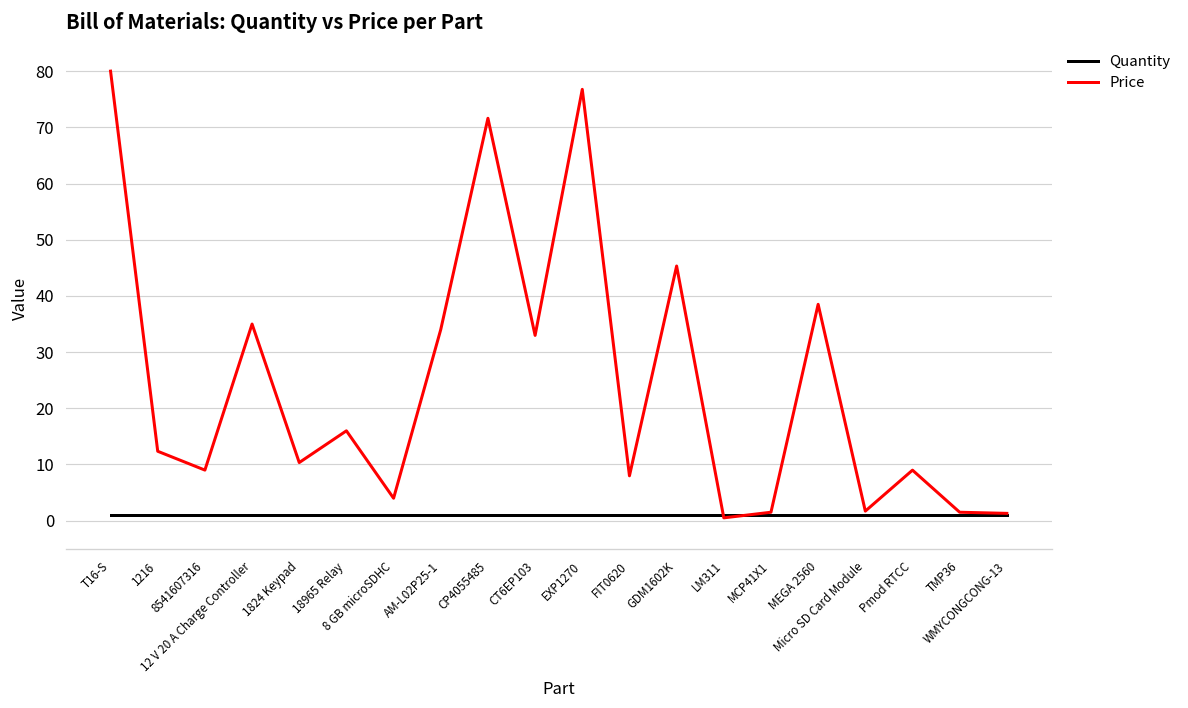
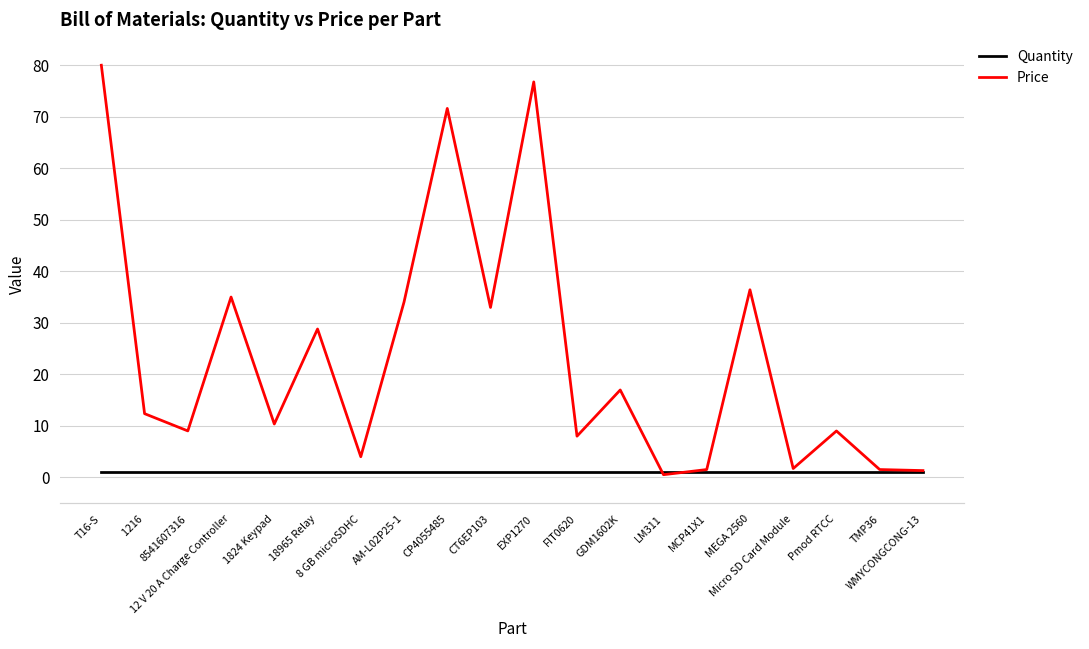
  {
    "Quantity": {
      "T16-S": 1,
      "1216": 1,
      "8541607316": 1,
      "12 V 20 A Charge Controller": 1,
      "1824 Keypad": 1,
      "18965 Relay": 1,
      "8 GB microSDHC": 1,
      "AM-L02P25-1": 1,
      "CP4055485": 1,
      "CT6EP103": 1,
      "EXP1270": 1,
      "FIT0620": 1,
      "GDM1602K": 1,
      "MEGA 2560": 1,
      "Micro SD Card Module": 1,
      "Pmod RTCC": 1
    },
    "Price": {
      "T16-S": 80,
      "1216": 12,
      "8541607316": 9,
      "12 V 20 A Charge Controller": 35,
      "1824 Keypad": 10,
-     "18965 Relay": 16,
+     "18965 Relay": 29,
      "8 GB microSDHC": 4,
      "AM-L02P25-1": 34,
      "CP4055485": 72,
      "CT6EP103": 33,
      "EXP1270": 77,
      "FIT0620": 8,
-     "GDM1602K": 45,
-     "MEGA 2560": 39,
+     "GDM1602K": 17,
+     "MEGA 2560": 36,
      "Micro SD Card Module": 2,
      "Pmod RTCC": 9
    }
  }
